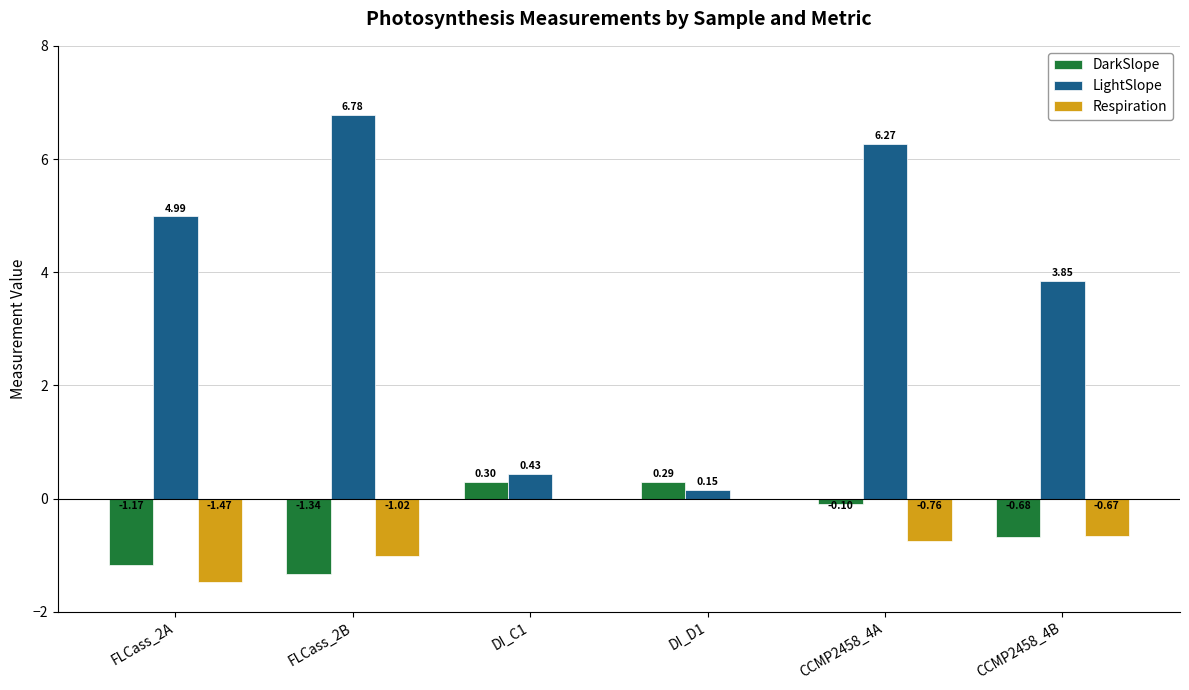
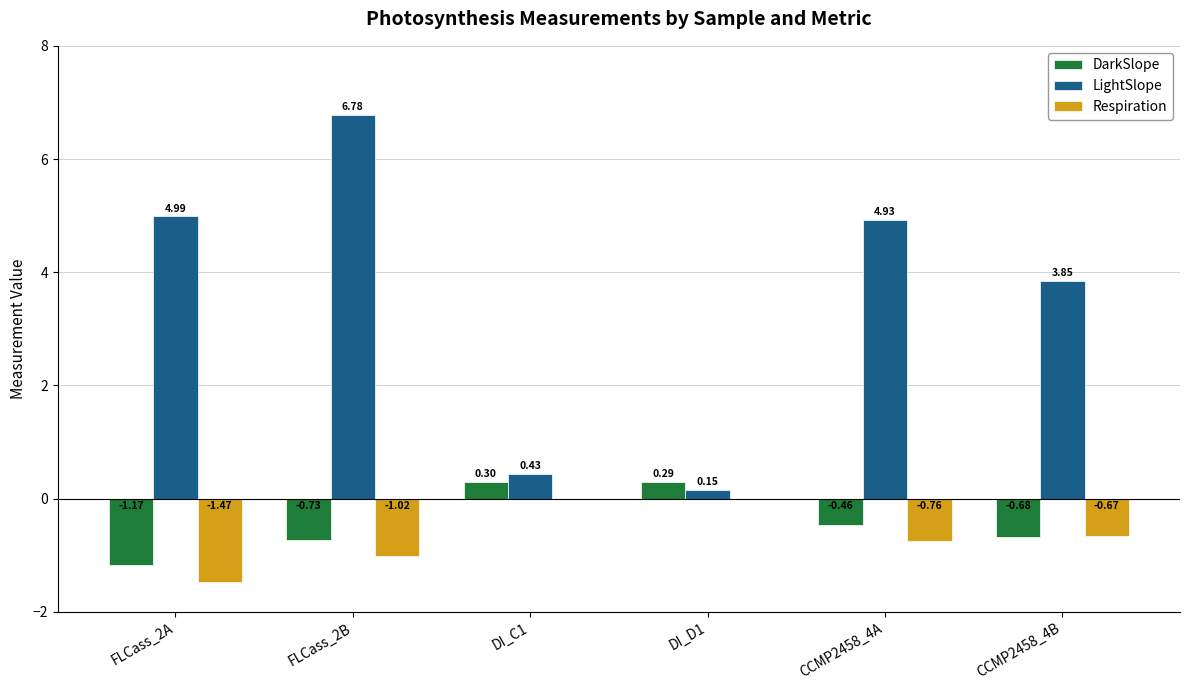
  {
    "DarkSlope": {
      "FLCass_2A": -1.17,
-     "FLCass_2B": -1.34,
+     "FLCass_2B": -0.73,
      "DI_C1": 0.30,
      "DI_D1": 0.29,
-     "CCMP2458_4A": -0.10,
+     "CCMP2458_4A": -0.46,
      "CCMP2458_4B": -0.68
    },
    "LightSlope": {
      "FLCass_2A": 4.99,
      "FLCass_2B": 6.78,
      "DI_C1": 0.43,
      "DI_D1": 0.15,
-     "CCMP2458_4A": 6.27,
+     "CCMP2458_4A": 4.93,
      "CCMP2458_4B": 3.85
    },
    "Respiration": {
      "FLCass_2A": -1.47,
      "FLCass_2B": -1.02,
      "CCMP2458_4A": -0.76,
      "CCMP2458_4B": -0.67
    }
  }
